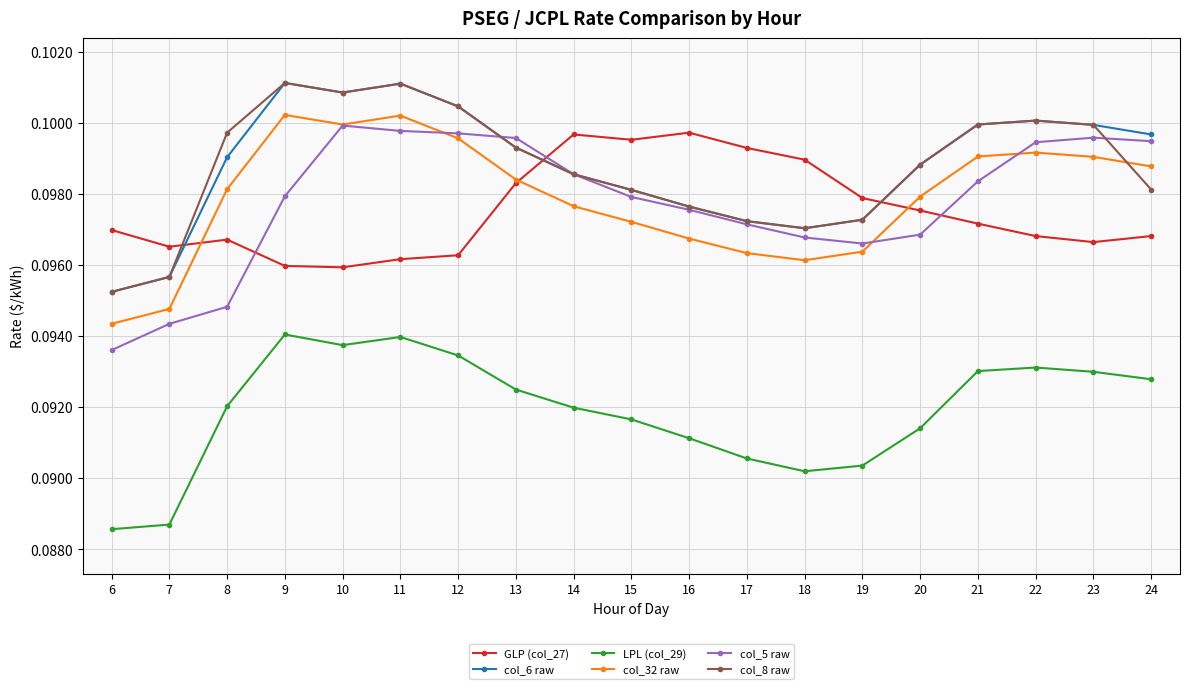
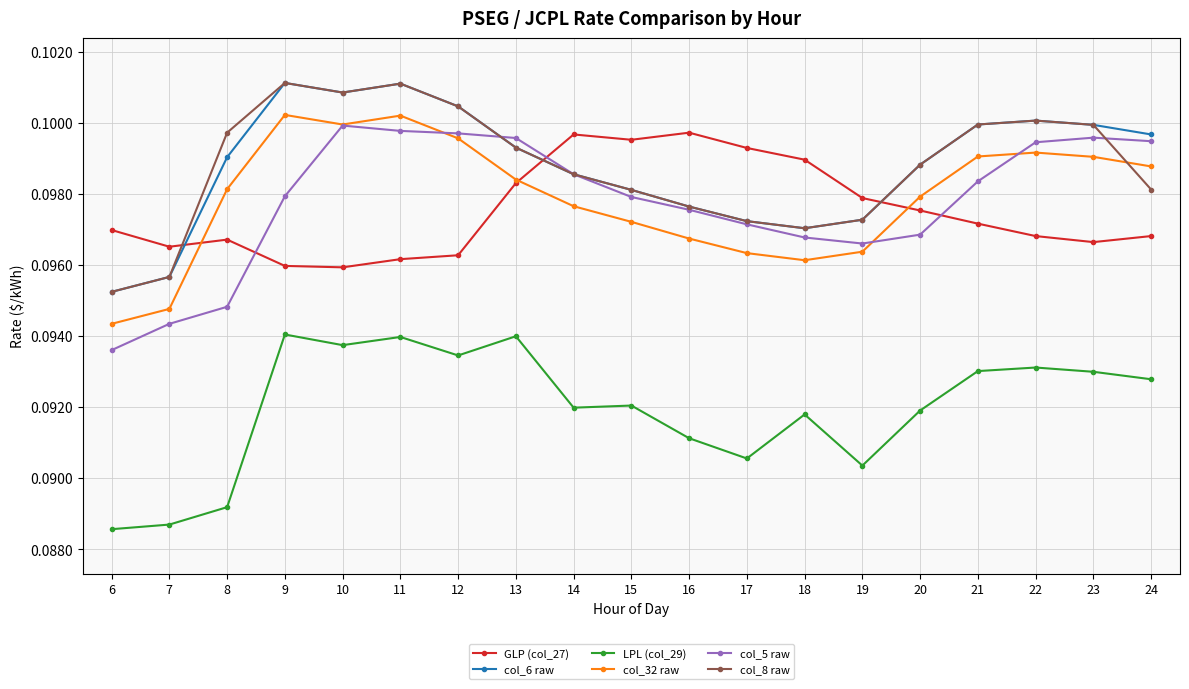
  {
    "GLP (col_27)": {
      "6": 0.0970,
      "7": 0.0965,
      "8": 0.0967,
      "9": 0.0960,
      "10": 0.0959,
      "11": 0.0962,
      "12": 0.0963,
      "13": 0.0983,
      "14": 0.0997,
      "15": 0.0995,
      "16": 0.0997,
      "17": 0.0993,
      "18": 0.0990,
      "19": 0.0979,
      "20": 0.0975,
      "21": 0.0972,
      "22": 0.0968,
      "23": 0.0967,
      "24": 0.0968
    },
    "col_6 raw": {
      "8": 0.0990,
      "24": 0.0997
    },
    "LPL (col_29)": {
      "6": 0.0886,
      "7": 0.0887,
-     "8": 0.0920,
+     "8": 0.0892,
      "9": 0.0941,
      "10": 0.0938,
      "11": 0.0940,
      "12": 0.0935,
-     "13": 0.0925,
+     "13": 0.0940,
      "14": 0.0920,
-     "15": 0.0917,
+     "15": 0.0921,
      "16": 0.0911,
      "17": 0.0906,
-     "18": 0.0902,
+     "18": 0.0918,
      "19": 0.0904,
-     "20": 0.0914,
+     "20": 0.0919,
      "21": 0.0930,
      "22": 0.0931,
      "23": 0.0930,
      "24": 0.0928
    },
    "col_32 raw": {
      "6": 0.0944,
      "7": 0.0948,
      "8": 0.0981,
      "9": 0.1002,
      "11": 0.1002,
      "12": 0.0996,
      "13": 0.0984,
      "14": 0.0977,
      "15": 0.0972,
      "16": 0.0968,
      "17": 0.0963,
      "18": 0.0961,
      "19": 0.0964,
      "20": 0.0979,
      "21": 0.0991,
      "22": 0.0992,
      "23": 0.0991,
      "24": 0.0988
    },
    "col_5 raw": {
      "6": 0.0936,
      "7": 0.0944,
      "8": 0.0948,
      "9": 0.0979,
      "11": 0.0998,
      "12": 0.0997,
      "13": 0.0996,
      "15": 0.0979,
      "16": 0.0976,
      "17": 0.0972,
      "18": 0.0968,
      "19": 0.0966,
      "20": 0.0969,
      "21": 0.0984,
      "22": 0.0995,
      "23": 0.0996,
      "24": 0.0995
    },
    "col_8 raw": {
      "8": 0.0997,
      "24": 0.0981
    }
  }
